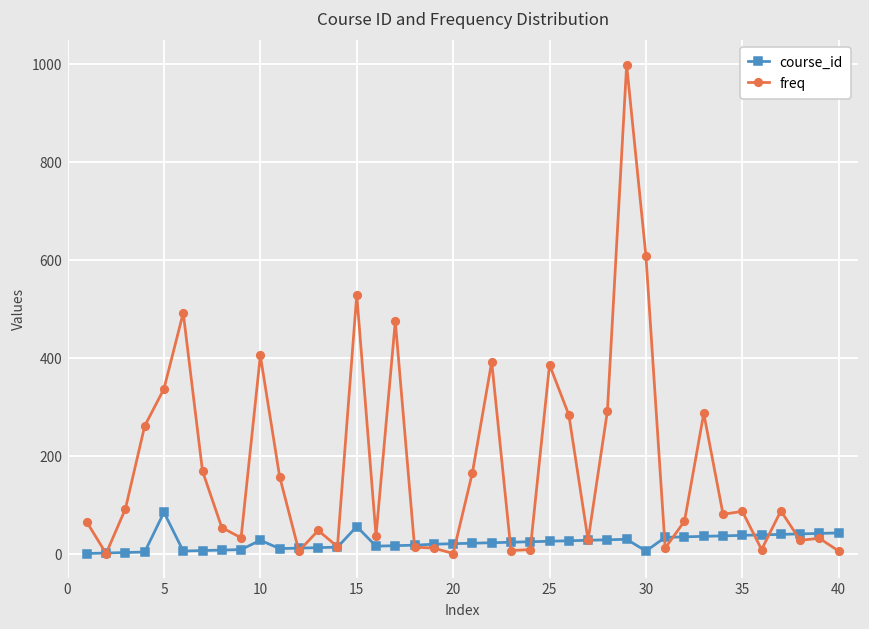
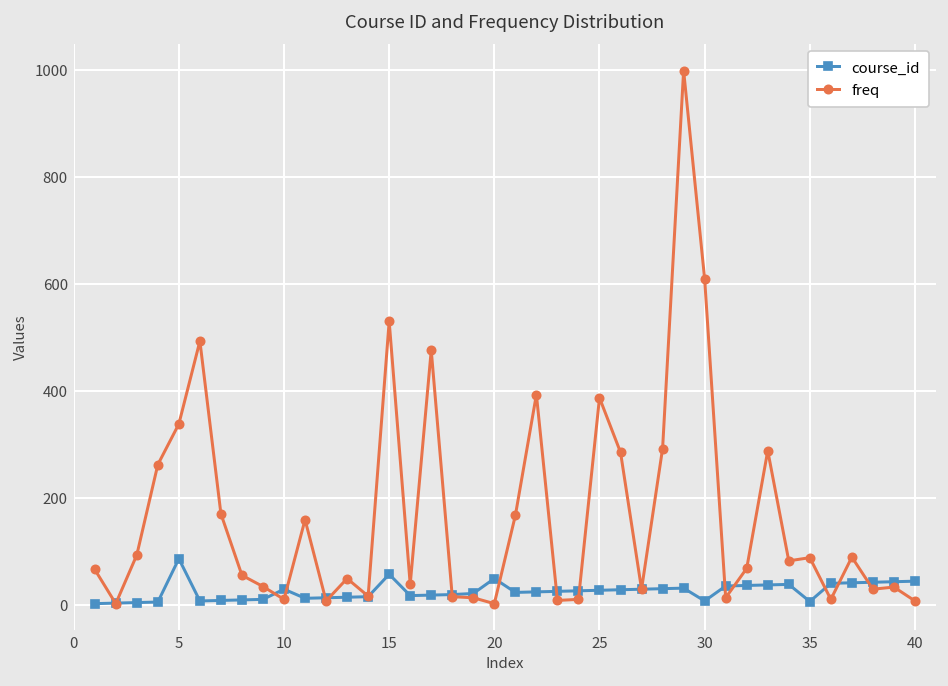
  {
    "course_id": {
      "5": 90,
      "10": 30,
      "15": 60,
-     "20": 20,
+     "20": 50,
      "25": 30,
      "30": 10,
-     "35": 40,
+     "35": 10,
      "40": 40
    },
    "freq": {
      "5": 340,
-     "10": 410,
+     "10": 10,
      "15": 530,
      "20": 0,
      "25": 390,
      "30": 610,
      "35": 90,
      "40": 10
    }
  }
